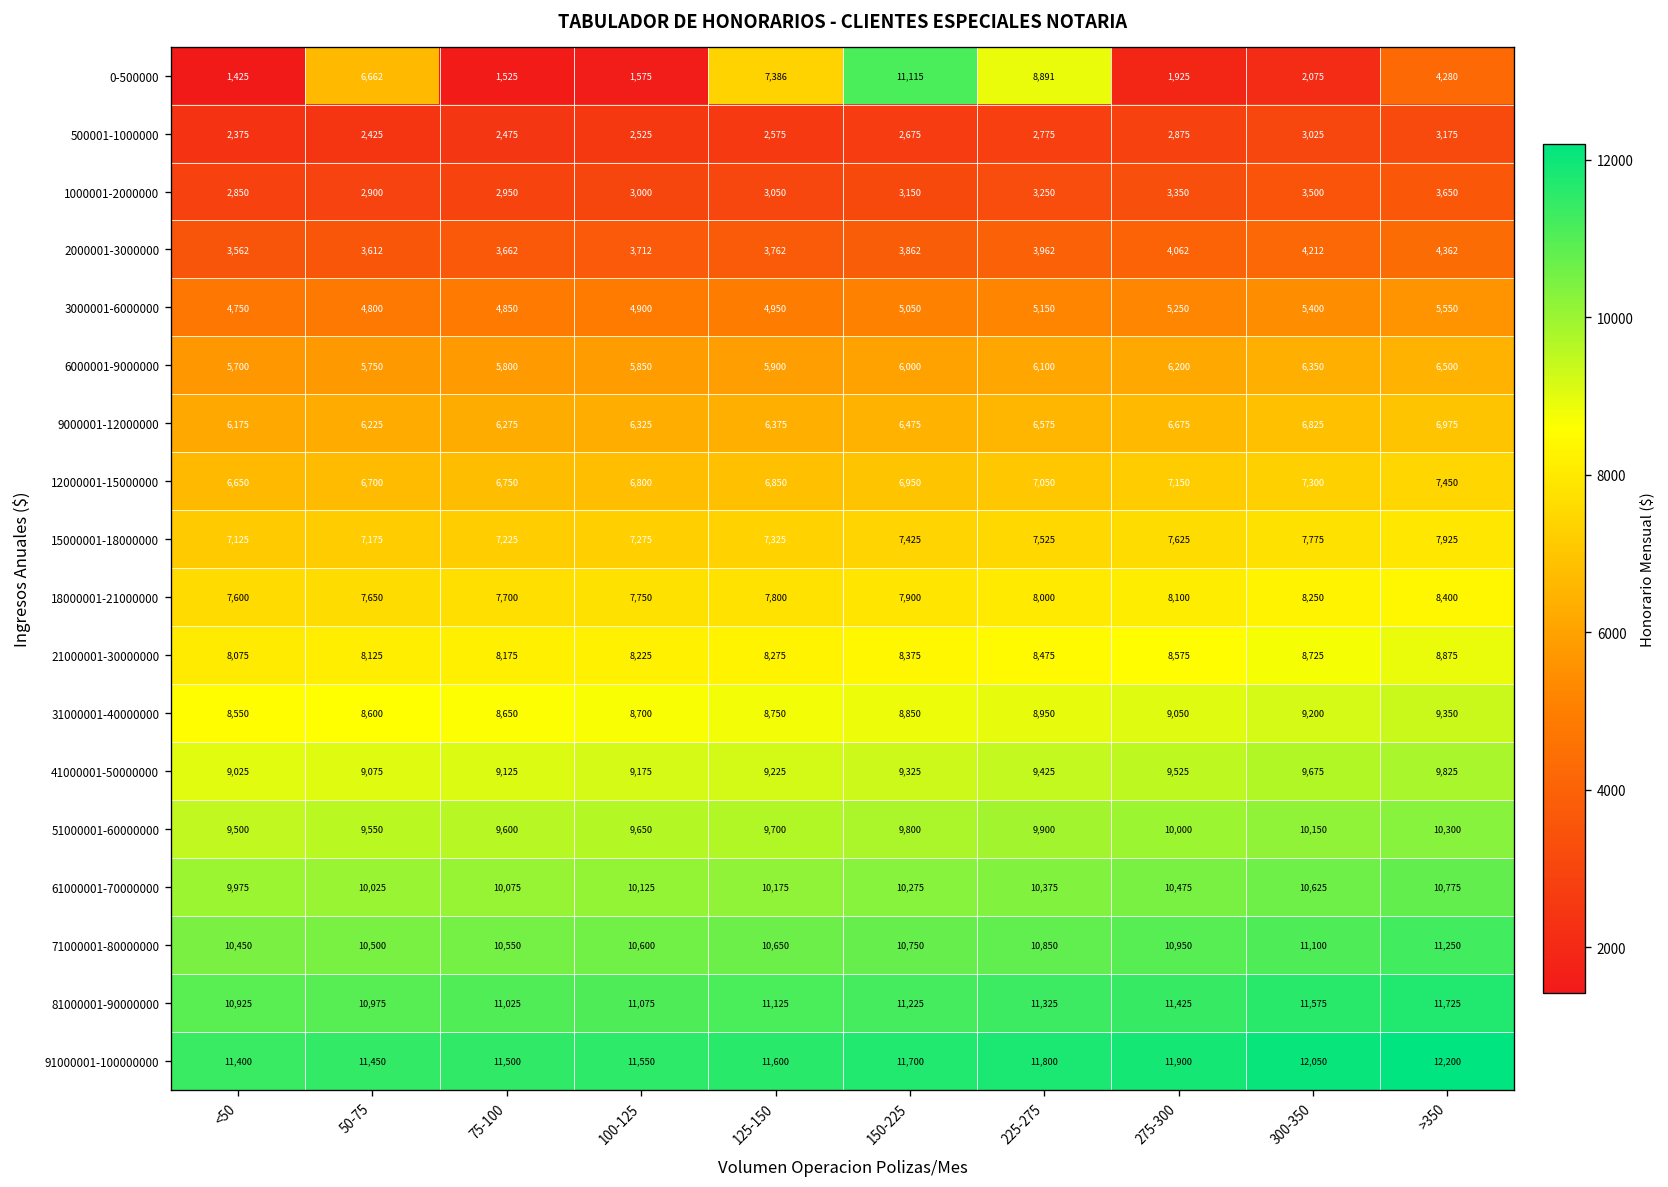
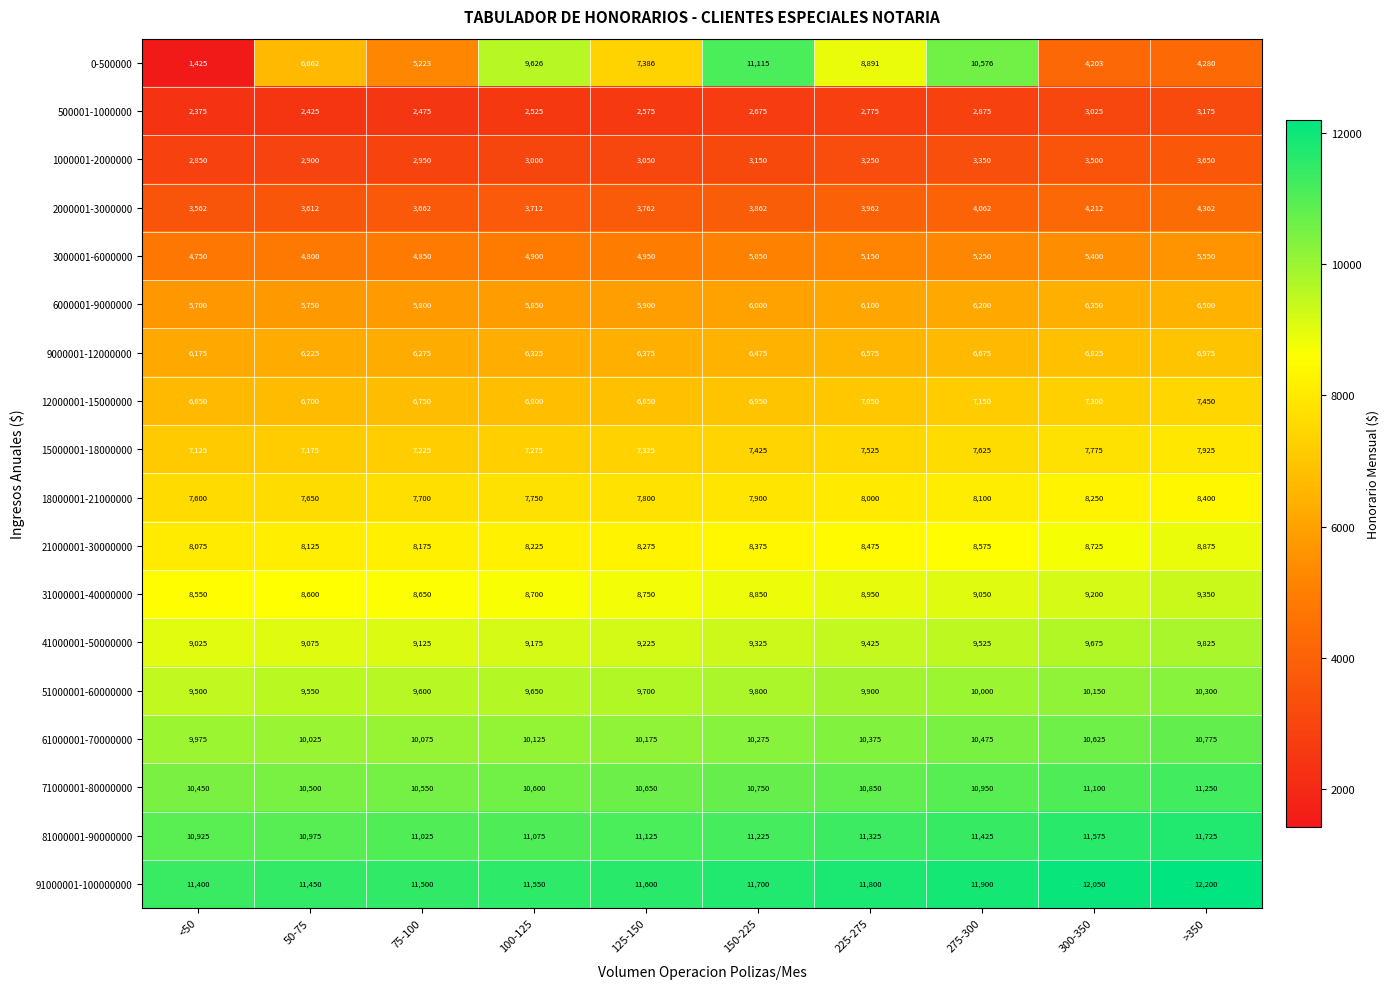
  {
    "0-500000": {
      "<50": "1,425",
      "50-75": "6,662",
-     "75-100": "1,525",
-     "100-125": "1,575",
+     "75-100": "5,223",
+     "100-125": "9,626",
      "125-150": "7,386",
      "150-225": "11,115",
      "225-275": "8,891",
-     "275-300": "1,925",
-     "300-350": "2,075",
+     "275-300": "10,576",
+     "300-350": "4,203",
      ">350": "4,280"
    },
    "500001-1000000": {
      "<50": "2,375",
      "50-75": "2,425",
      "75-100": "2,475",
      "100-125": "2,525",
      "125-150": "2,575",
      "150-225": "2,675",
      "225-275": "2,775",
      "275-300": "2,875",
      "300-350": "3,025",
      ">350": "3,175"
    },
    "1000001-2000000": {
      "<50": "2,850",
      "50-75": "2,900",
      "75-100": "2,950",
      "100-125": "3,000",
      "125-150": "3,050",
      "150-225": "3,150",
      "225-275": "3,250",
      "275-300": "3,350",
      "300-350": "3,500",
      ">350": "3,650"
    },
    "2000001-3000000": {
      "<50": "3,562",
      "50-75": "3,612",
      "75-100": "3,662",
      "100-125": "3,712",
      "125-150": "3,762",
      "150-225": "3,862",
      "225-275": "3,962",
      "275-300": "4,062",
      "300-350": "4,212",
      ">350": "4,362"
    },
    "3000001-6000000": {
      "<50": "4,750",
      "50-75": "4,800",
      "75-100": "4,850",
      "100-125": "4,900",
      "125-150": "4,950",
      "150-225": "5,050",
      "225-275": "5,150",
      "275-300": "5,250",
      "300-350": "5,400",
      ">350": "5,550"
    },
    "6000001-9000000": {
      "<50": "5,700",
      "50-75": "5,750",
      "75-100": "5,800",
      "100-125": "5,850",
      "125-150": "5,900",
      "150-225": "6,000",
      "225-275": "6,100",
      "275-300": "6,200",
      "300-350": "6,350",
      ">350": "6,500"
    },
    "9000001-12000000": {
      "<50": "6,175",
      "50-75": "6,225",
      "75-100": "6,275",
      "100-125": "6,325",
      "125-150": "6,375",
      "150-225": "6,475",
      "225-275": "6,575",
      "275-300": "6,675",
      "300-350": "6,825",
      ">350": "6,975"
    },
    "12000001-15000000": {
      "<50": "6,650",
      "50-75": "6,700",
      "75-100": "6,750",
      "100-125": "6,800",
      "125-150": "6,850",
      "150-225": "6,950",
      "225-275": "7,050",
      "275-300": "7,150",
      "300-350": "7,300",
      ">350": "7,450"
    },
    "15000001-18000000": {
      "<50": "7,125",
      "50-75": "7,175",
      "75-100": "7,225",
      "100-125": "7,275",
      "125-150": "7,325",
      "150-225": "7,425",
      "225-275": "7,525",
      "275-300": "7,625",
      "300-350": "7,775",
      ">350": "7,925"
    },
    "18000001-21000000": {
      "<50": "7,600",
      "50-75": "7,650",
      "75-100": "7,700",
      "100-125": "7,750",
      "125-150": "7,800",
      "150-225": "7,900",
      "225-275": "8,000",
      "275-300": "8,100",
      "300-350": "8,250",
      ">350": "8,400"
    },
    "21000001-30000000": {
      "<50": "8,075",
      "50-75": "8,125",
      "75-100": "8,175",
      "100-125": "8,225",
      "125-150": "8,275",
      "150-225": "8,375",
      "225-275": "8,475",
      "275-300": "8,575",
      "300-350": "8,725",
      ">350": "8,875"
    },
    "31000001-40000000": {
      "<50": "8,550",
      "50-75": "8,600",
      "75-100": "8,650",
      "100-125": "8,700",
      "125-150": "8,750",
      "150-225": "8,850",
      "225-275": "8,950",
      "275-300": "9,050",
      "300-350": "9,200",
      ">350": "9,350"
    },
    "41000001-50000000": {
      "<50": "9,025",
      "50-75": "9,075",
      "75-100": "9,125",
      "100-125": "9,175",
      "125-150": "9,225",
      "150-225": "9,325",
      "225-275": "9,425",
      "275-300": "9,525",
      "300-350": "9,675",
      ">350": "9,825"
    },
    "51000001-60000000": {
      "<50": "9,500",
      "50-75": "9,550",
      "75-100": "9,600",
      "100-125": "9,650",
      "125-150": "9,700",
      "150-225": "9,800",
      "225-275": "9,900",
      "275-300": "10,000",
      "300-350": "10,150",
      ">350": "10,300"
    },
    "61000001-70000000": {
      "<50": "9,975",
      "50-75": "10,025",
      "75-100": "10,075",
      "100-125": "10,125",
      "125-150": "10,175",
      "150-225": "10,275",
      "225-275": "10,375",
      "275-300": "10,475",
      "300-350": "10,625",
      ">350": "10,775"
    },
    "71000001-80000000": {
      "<50": "10,450",
      "50-75": "10,500",
      "75-100": "10,550",
      "100-125": "10,600",
      "125-150": "10,650",
      "150-225": "10,750",
      "225-275": "10,850",
      "275-300": "10,950",
      "300-350": "11,100",
      ">350": "11,250"
    },
    "81000001-90000000": {
      "<50": "10,925",
      "50-75": "10,975",
      "75-100": "11,025",
      "100-125": "11,075",
      "125-150": "11,125",
      "150-225": "11,225",
      "225-275": "11,325",
      "275-300": "11,425",
      "300-350": "11,575",
      ">350": "11,725"
    },
    "91000001-100000000": {
      "<50": "11,400",
      "50-75": "11,450",
      "75-100": "11,500",
      "100-125": "11,550",
      "125-150": "11,600",
      "150-225": "11,700",
      "225-275": "11,800",
      "275-300": "11,900",
      "300-350": "12,050",
      ">350": "12,200"
    }
  }
